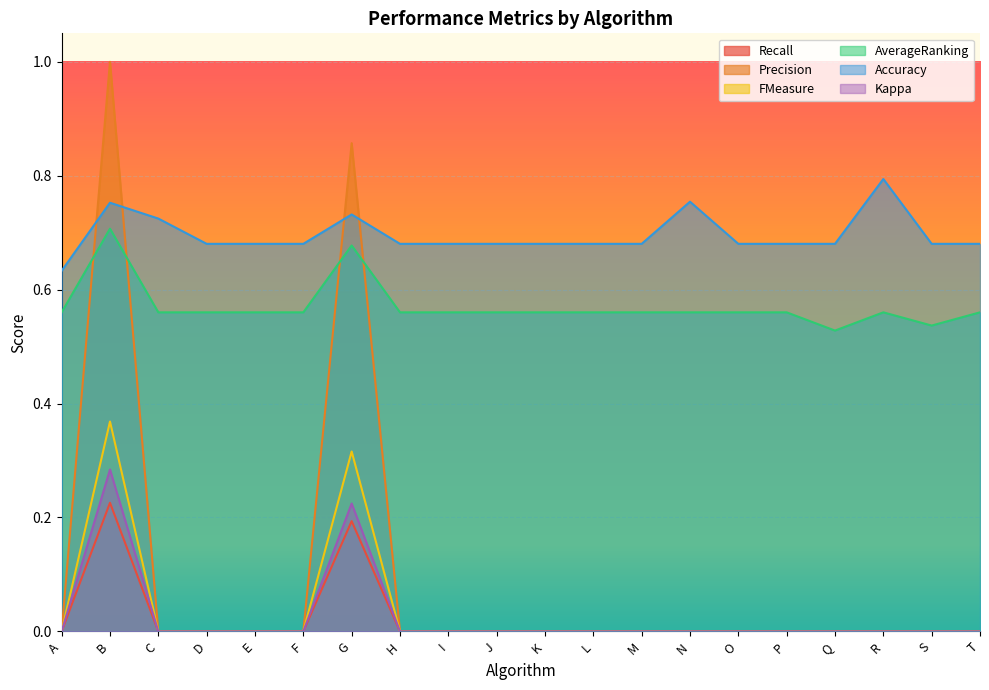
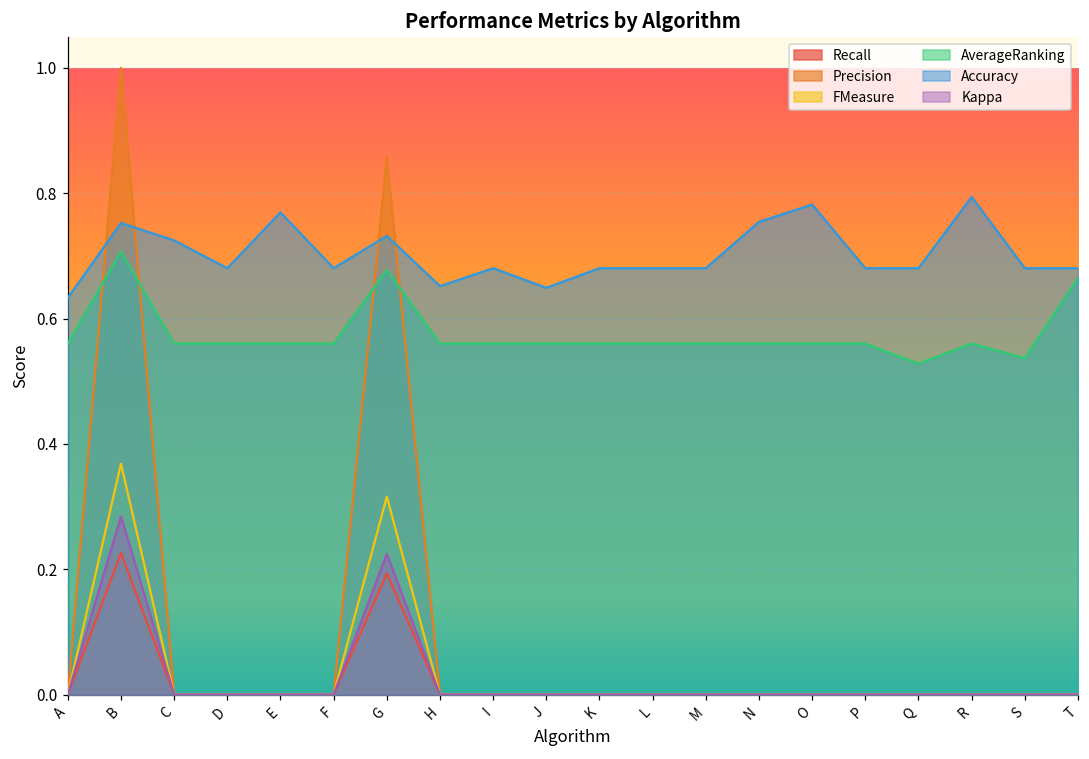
  {
    "FMeasure": {
      "B": 0.37,
      "G": 0.32
    },
    "AverageRanking": {
      "A": 0.56,
      "B": 0.71,
      "C": 0.56,
      "D": 0.56,
      "E": 0.56,
      "F": 0.56,
      "G": 0.68,
      "H": 0.56,
      "I": 0.56,
      "J": 0.56,
      "K": 0.56,
      "L": 0.56,
      "M": 0.56,
      "N": 0.56,
      "O": 0.56,
      "P": 0.56,
      "Q": 0.53,
      "R": 0.56,
      "S": 0.54,
-     "T": 0.56
+     "T": 0.66
    },
    "Accuracy": {
      "A": 0.63,
      "B": 0.75,
      "C": 0.72,
      "D": 0.68,
-     "E": 0.68,
+     "E": 0.77,
      "F": 0.68,
      "G": 0.73,
-     "H": 0.68,
+     "H": 0.65,
      "I": 0.68,
-     "J": 0.68,
+     "J": 0.65,
      "K": 0.68,
      "L": 0.68,
      "M": 0.68,
      "N": 0.75,
-     "O": 0.68,
+     "O": 0.78,
      "P": 0.68,
      "Q": 0.68,
      "R": 0.79,
      "S": 0.68,
      "T": 0.68
    },
    "Kappa": {
      "B": 0.28,
      "G": 0.22
    }
  }
